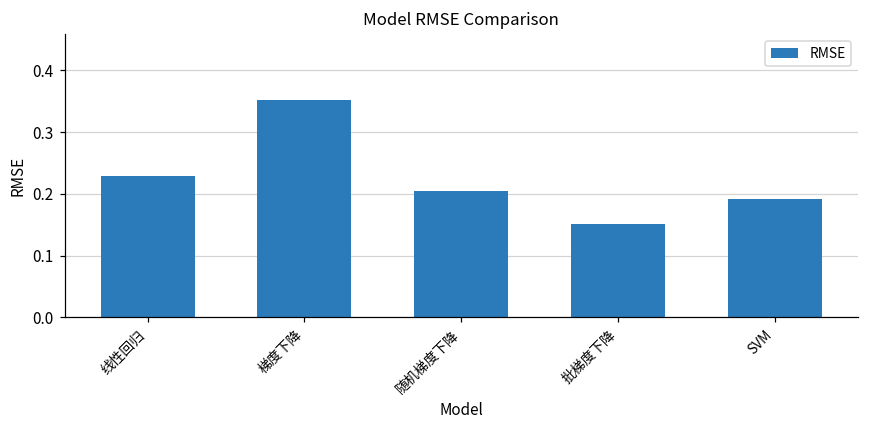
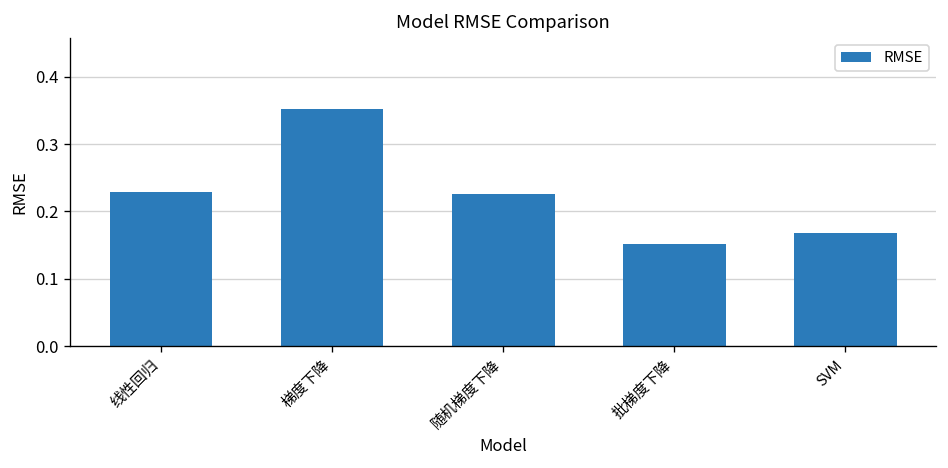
  {
    "线性回归": 0.23,
    "梯度下降": 0.35,
-   "随机梯度下降": 0.20,
+   "随机梯度下降": 0.23,
    "批梯度下降": 0.15,
-   "SVM": 0.19
+   "SVM": 0.17
  }
